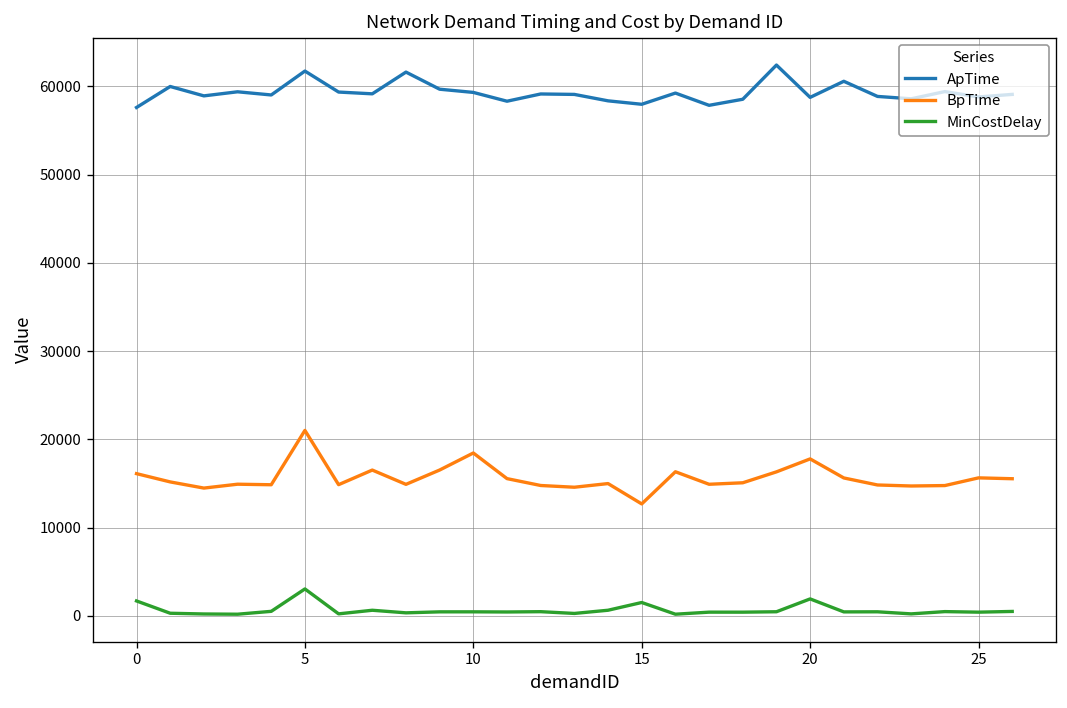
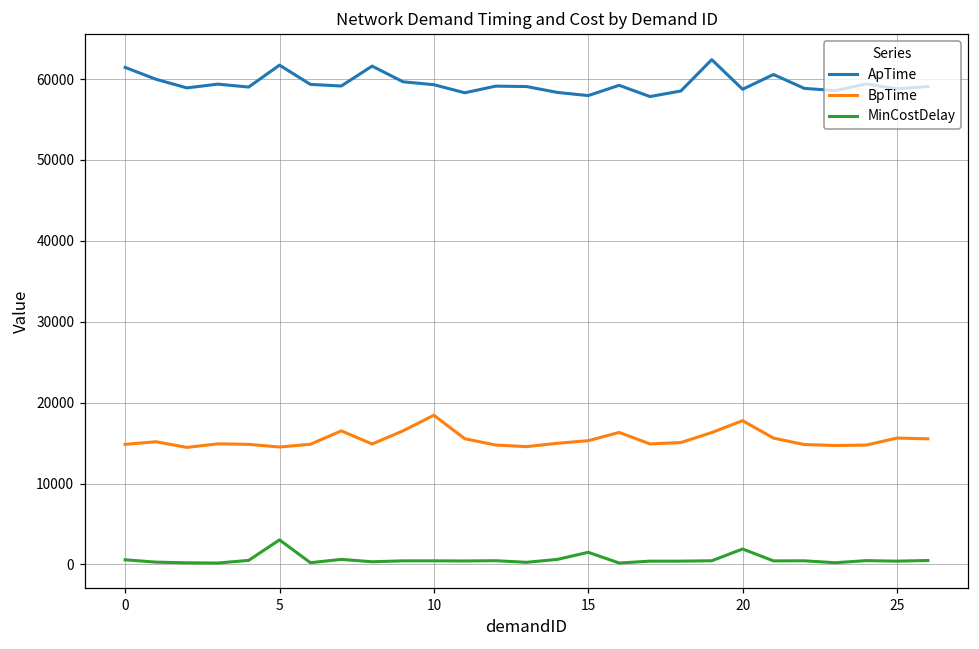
  {
    "ApTime": {
-     "0": 58000,
+     "0": 61000,
      "5": 62000,
      "10": 59000,
      "15": 58000,
      "20": 59000
    },
    "BpTime": {
-     "0": 16000,
-     "5": 21000,
+     "0": 15000,
+     "5": 15000,
      "10": 18000,
-     "15": 13000,
+     "15": 15000,
      "20": 18000,
      "25": 16000
    },
    "MinCostDelay": {
-     "0": 2000,
+     "0": 1000,
      "5": 3000,
      "10": 0,
      "15": 2000,
      "20": 2000,
      "25": 0
    }
  }
